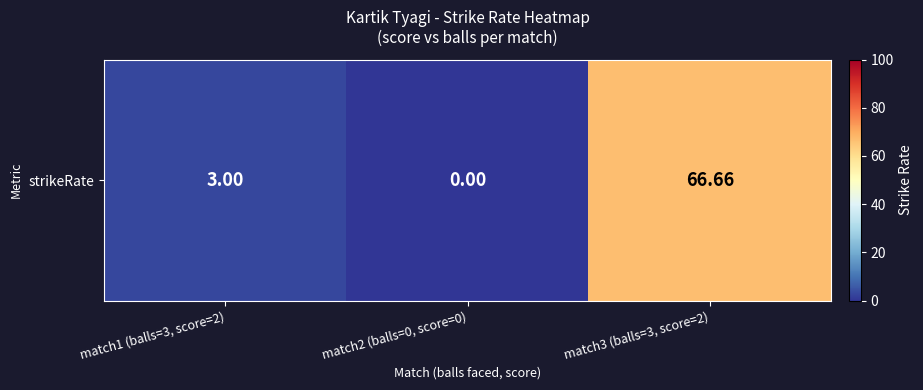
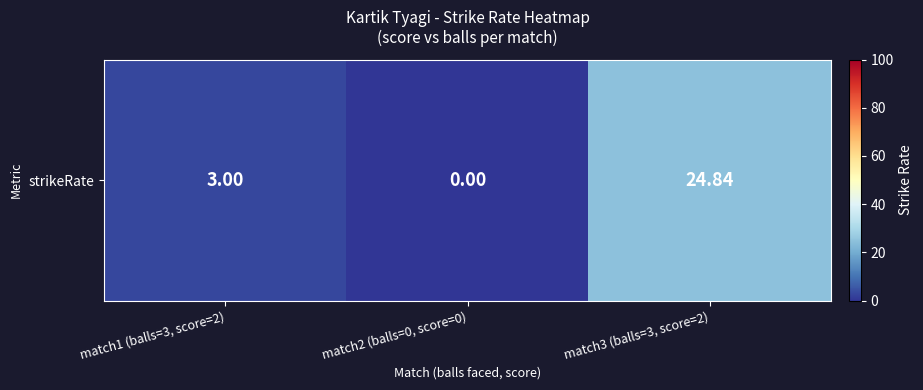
  {
    "strikeRate": {
      "match1 (balls=3, score=2)": 3.00,
      "match2 (balls=0, score=0)": 0.00,
-     "match3 (balls=3, score=2)": 66.66
+     "match3 (balls=3, score=2)": 24.84
    }
  }
